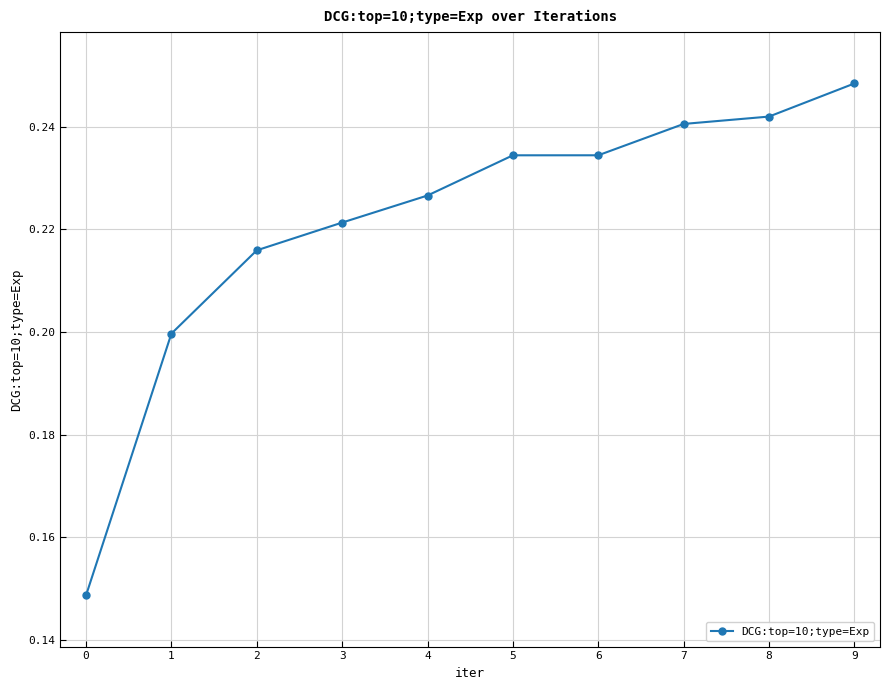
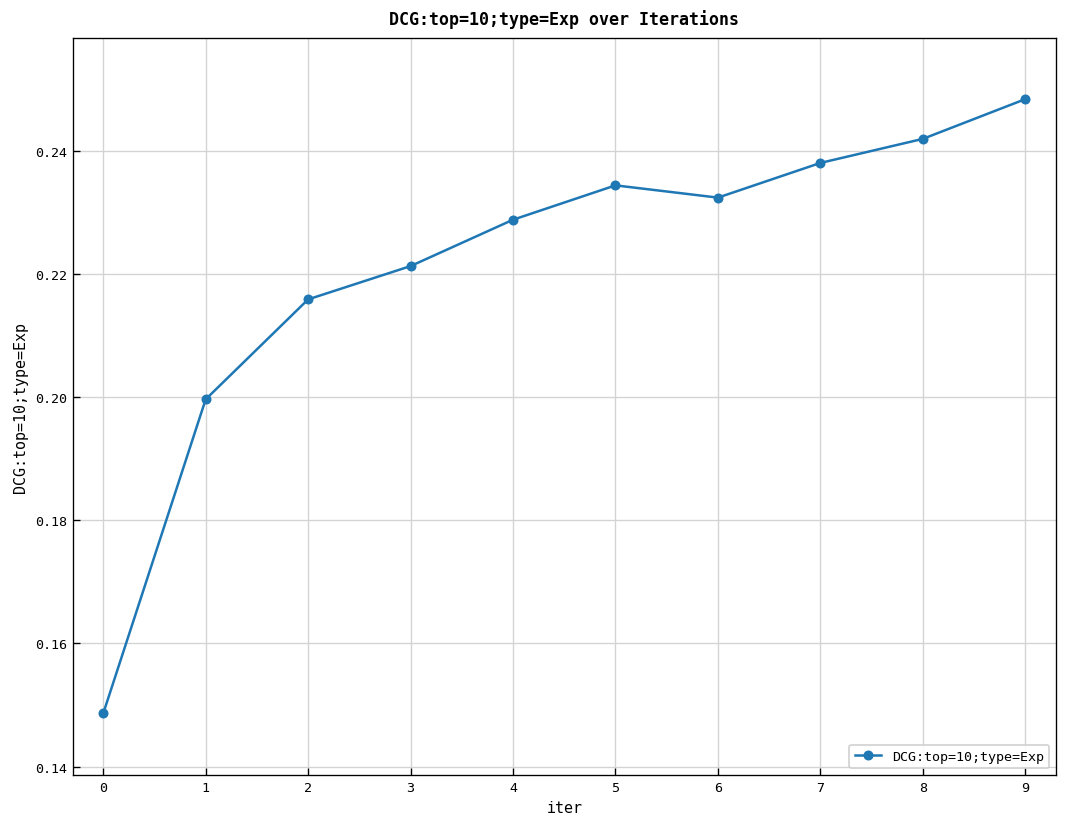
  {
    "0": 0.149,
    "1": 0.200,
    "2": 0.216,
    "3": 0.221,
-   "4": 0.227,
+   "4": 0.229,
    "5": 0.234,
-   "6": 0.234,
-   "7": 0.241,
+   "6": 0.232,
+   "7": 0.238,
    "8": 0.242,
    "9": 0.248
  }
